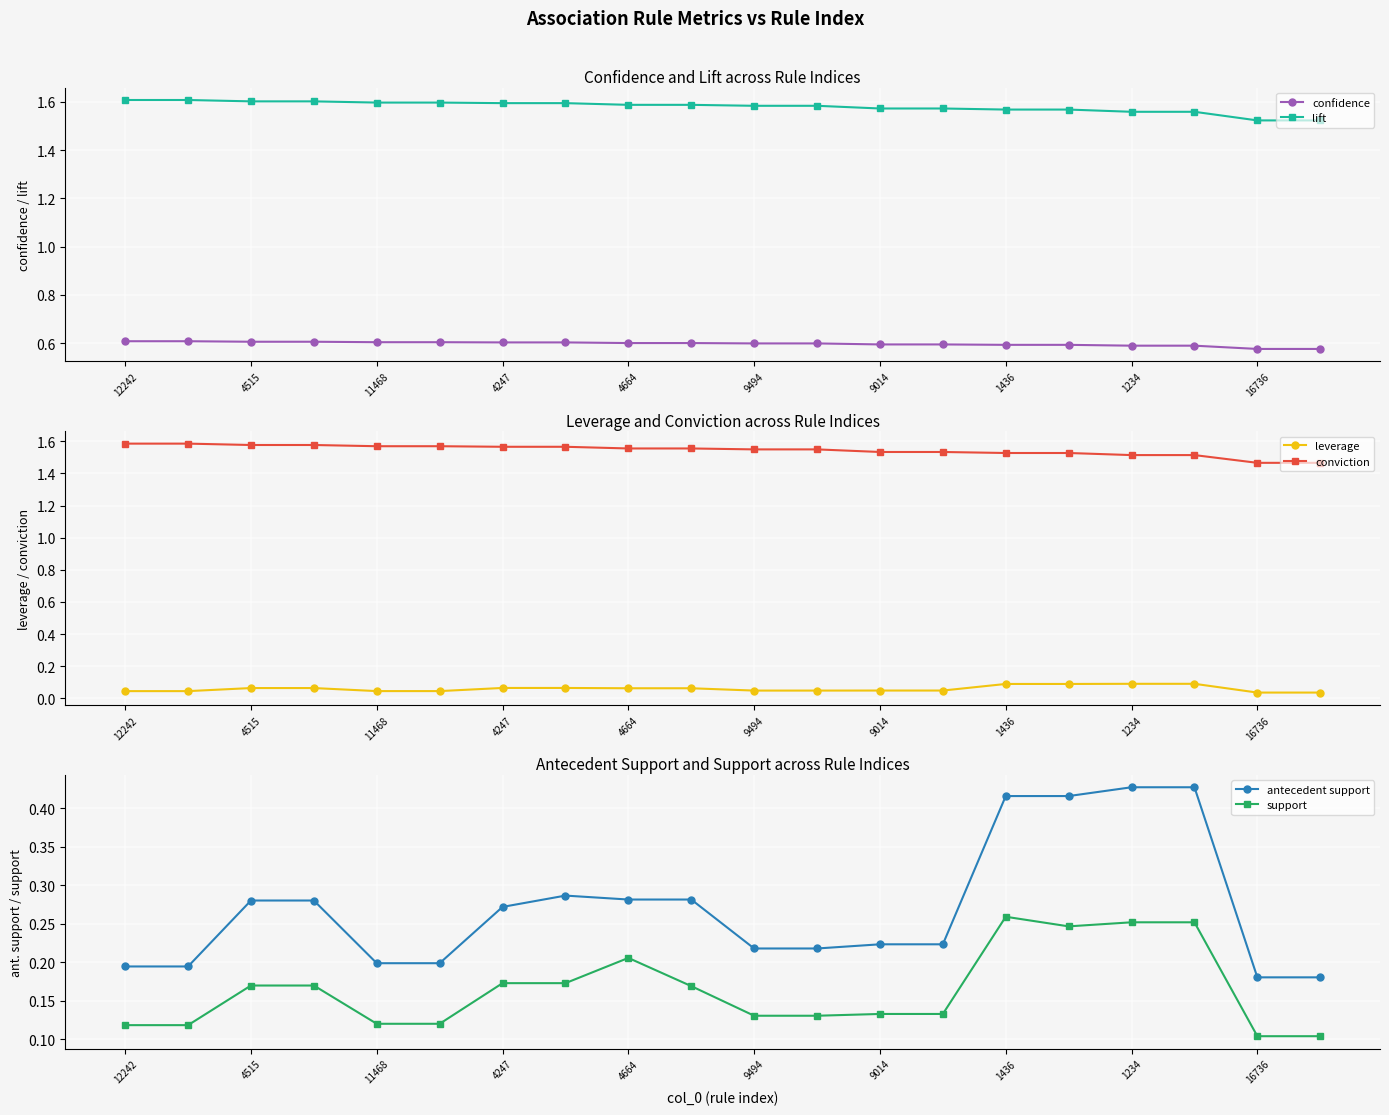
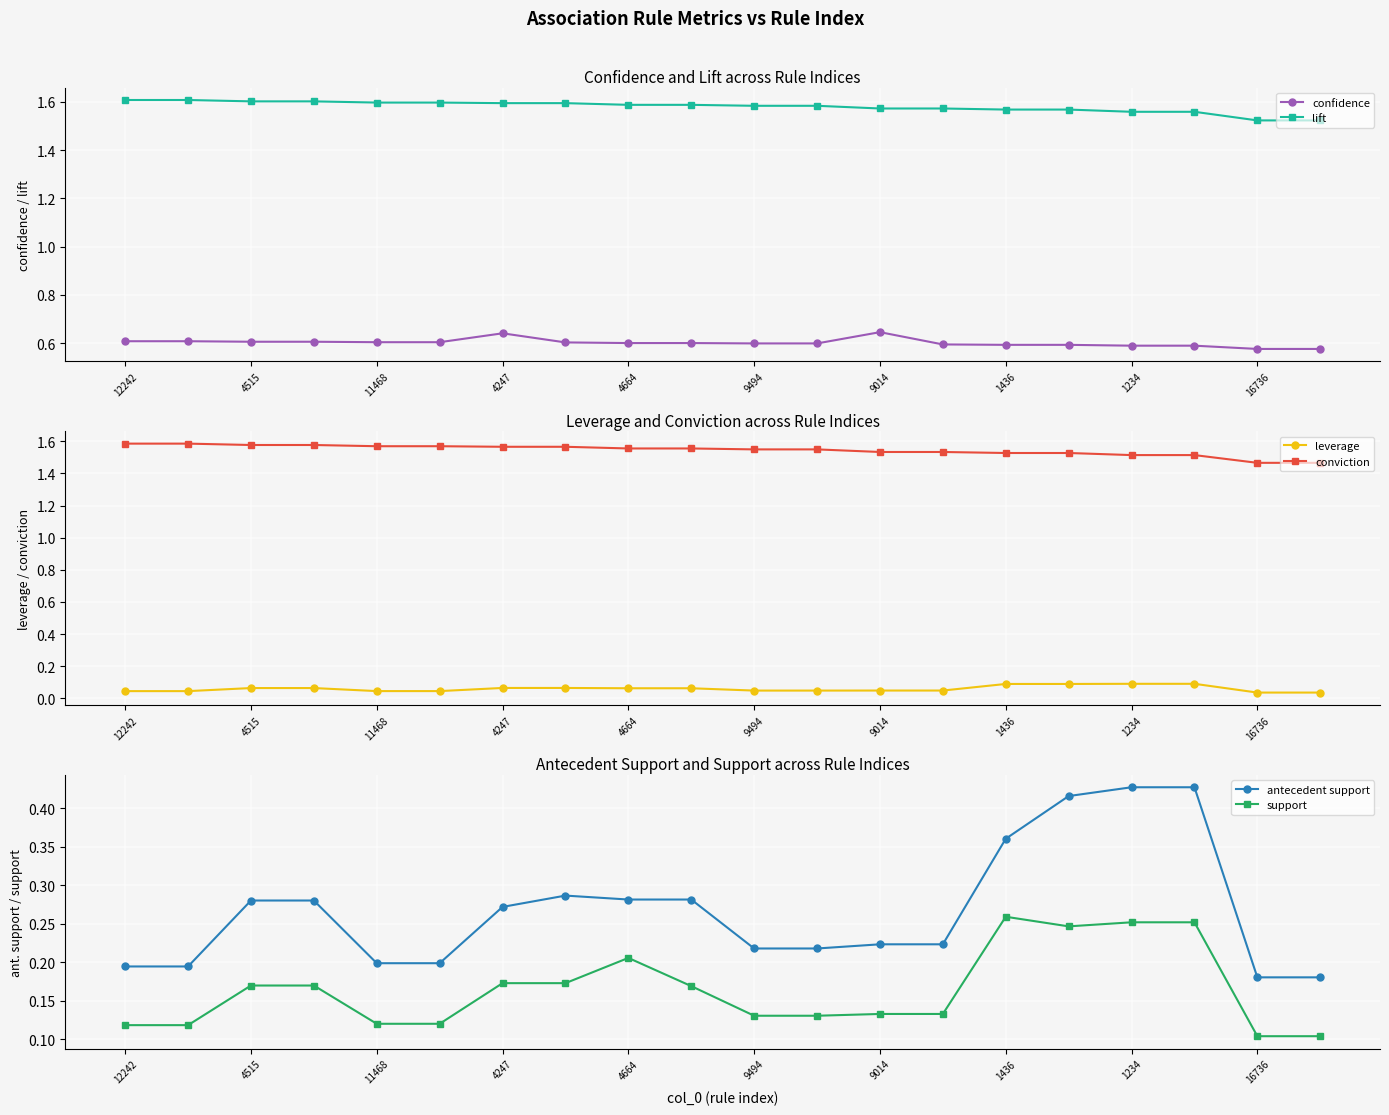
  {
    "Confidence and Lift across Rule Indices": {
      "confidence": {
        "12242": 0.61,
        "4515": 0.61,
        "11468": 0.60,
-       "4247": 0.60,
+       "4247": 0.64,
        "4664": 0.60,
        "9494": 0.60,
-       "9014": 0.59,
+       "9014": 0.65,
        "1436": 0.59,
        "1234": 0.59,
        "16736": 0.58
      },
      "lift": {
        "12242": 1.61,
        "4515": 1.60,
        "11468": 1.60,
        "4247": 1.59,
        "4664": 1.59,
        "9494": 1.58,
        "9014": 1.57,
        "1436": 1.57,
        "1234": 1.56,
        "16736": 1.52
      }
    },
    "Leverage and Conviction across Rule Indices": {
      "leverage": {
        "12242": 0.04,
        "4515": 0.06,
        "11468": 0.04,
        "4247": 0.06,
        "4664": 0.06,
        "9494": 0.05,
        "9014": 0.05,
        "1436": 0.09,
        "1234": 0.09,
        "16736": 0.04
      },
      "conviction": {
        "12242": 1.59,
        "4515": 1.58,
        "11468": 1.57,
        "4247": 1.57,
        "4664": 1.56,
        "9494": 1.55,
        "9014": 1.53,
        "1436": 1.53,
        "1234": 1.51,
        "16736": 1.47
      }
    },
    "Antecedent Support and Support across Rule Indices": {
      "antecedent support": {
        "12242": 0.19,
        "4515": 0.28,
        "11468": 0.20,
        "4247": 0.27,
        "4664": 0.28,
        "9494": 0.22,
        "9014": 0.22,
-       "1436": 0.42,
+       "1436": 0.36,
        "1234": 0.43,
        "16736": 0.18
      },
      "support": {
        "12242": 0.12,
        "4515": 0.17,
        "11468": 0.12,
        "4247": 0.17,
        "4664": 0.21,
        "9494": 0.13,
        "9014": 0.13,
        "1436": 0.26,
        "1234": 0.25,
        "16736": 0.10
      }
    }
  }
